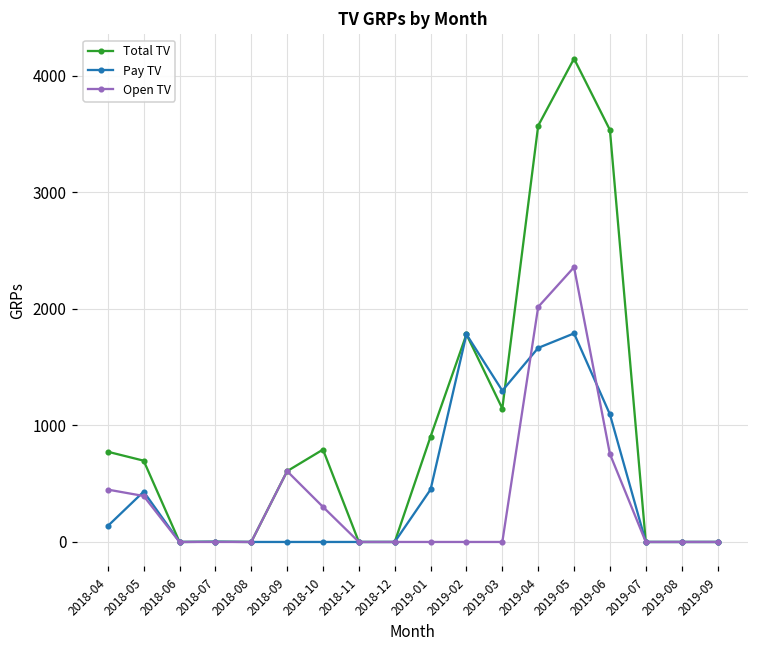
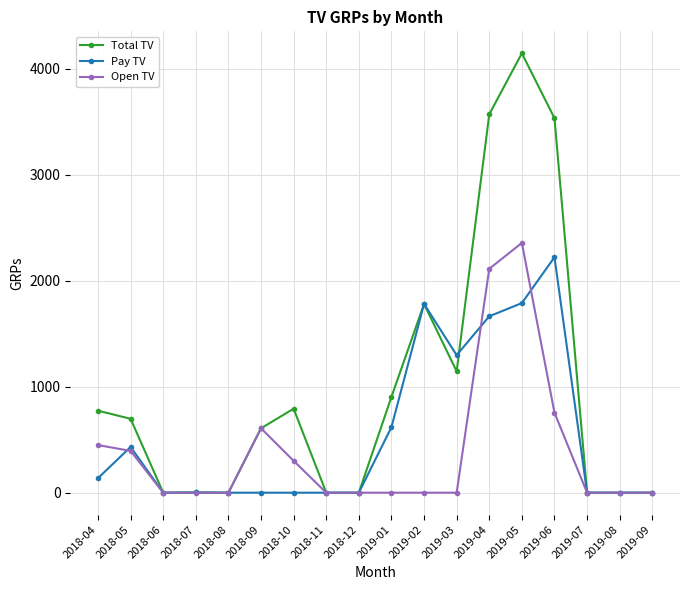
  {
    "Total TV": {
      "2018-04": 770,
      "2018-05": 700,
      "2018-10": 790,
      "2019-01": 900,
      "2019-03": 1140,
      "2019-04": 3570,
      "2019-05": 4140,
      "2019-06": 3530
    },
    "Pay TV": {
      "2018-04": 140,
      "2018-05": 430,
      "2018-09": 0,
      "2018-10": 0,
-     "2019-01": 450,
+     "2019-01": 620,
      "2019-03": 1300,
      "2019-04": 1660,
      "2019-05": 1790,
-     "2019-06": 1090
+     "2019-06": 2220
    },
    "Open TV": {
      "2018-04": 450,
      "2018-05": 390,
      "2018-10": 300,
      "2019-01": 0,
      "2019-02": 0,
      "2019-03": 0,
-     "2019-04": 2020,
+     "2019-04": 2110,
      "2019-05": 2360,
      "2019-06": 750
    }
  }
